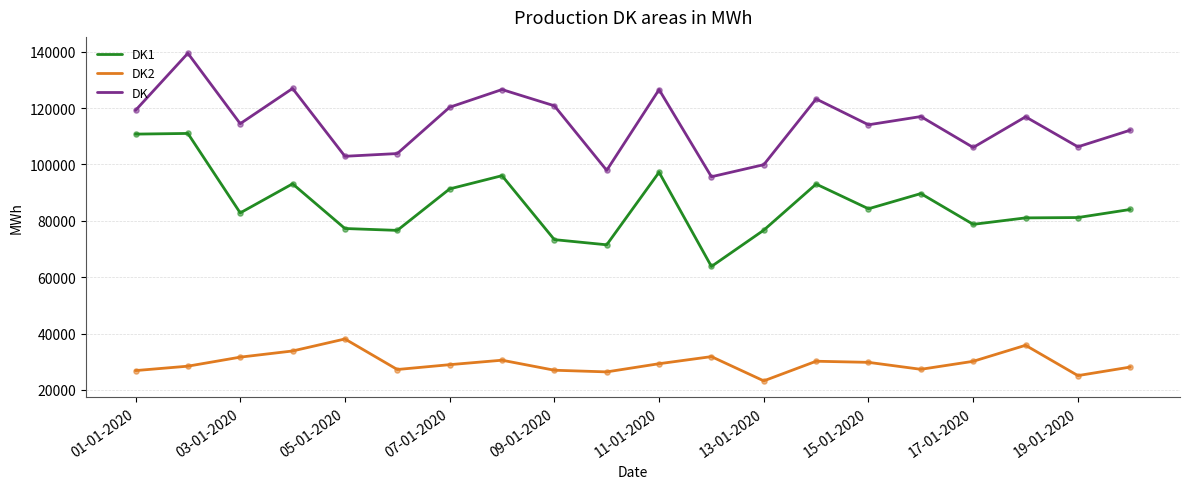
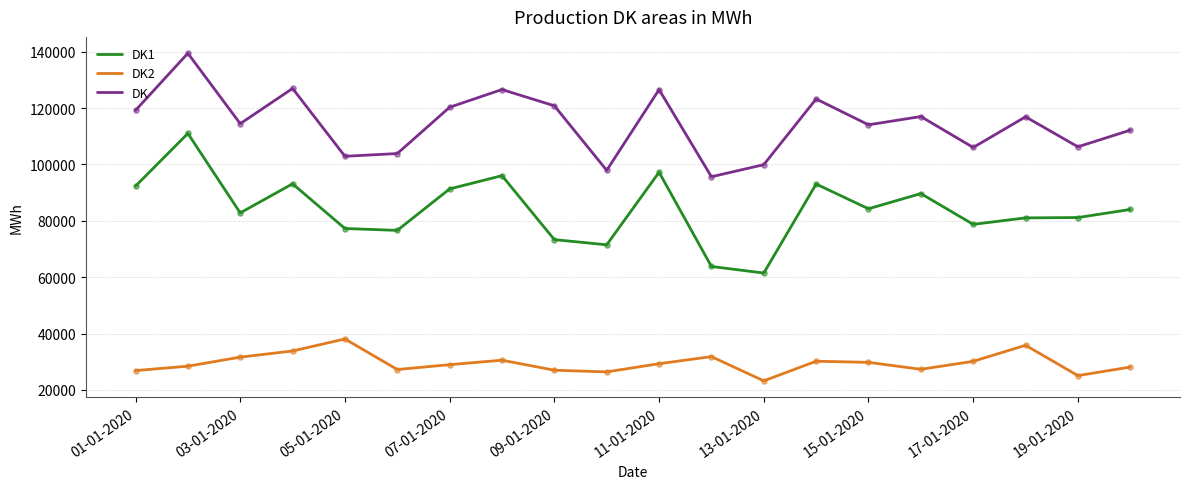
  {
    "DK1": {
-     "01-01-2020": 111000,
+     "01-01-2020": 92000,
      "03-01-2020": 83000,
      "05-01-2020": 77000,
      "07-01-2020": 91000,
      "09-01-2020": 73000,
      "11-01-2020": 97000,
-     "13-01-2020": 77000,
+     "13-01-2020": 61000,
      "15-01-2020": 84000,
      "17-01-2020": 79000,
      "19-01-2020": 81000
    },
    "DK2": {
      "01-01-2020": 27000,
      "03-01-2020": 32000,
      "05-01-2020": 38000,
      "07-01-2020": 29000,
      "09-01-2020": 27000,
      "11-01-2020": 29000,
      "13-01-2020": 23000,
      "15-01-2020": 30000,
      "17-01-2020": 30000,
      "19-01-2020": 25000
    },
    "DK": {
      "01-01-2020": 119000,
      "03-01-2020": 114000,
      "05-01-2020": 103000,
      "07-01-2020": 120000,
      "09-01-2020": 121000,
      "11-01-2020": 127000,
      "13-01-2020": 100000,
      "15-01-2020": 114000,
      "17-01-2020": 106000,
      "19-01-2020": 106000
    }
  }
